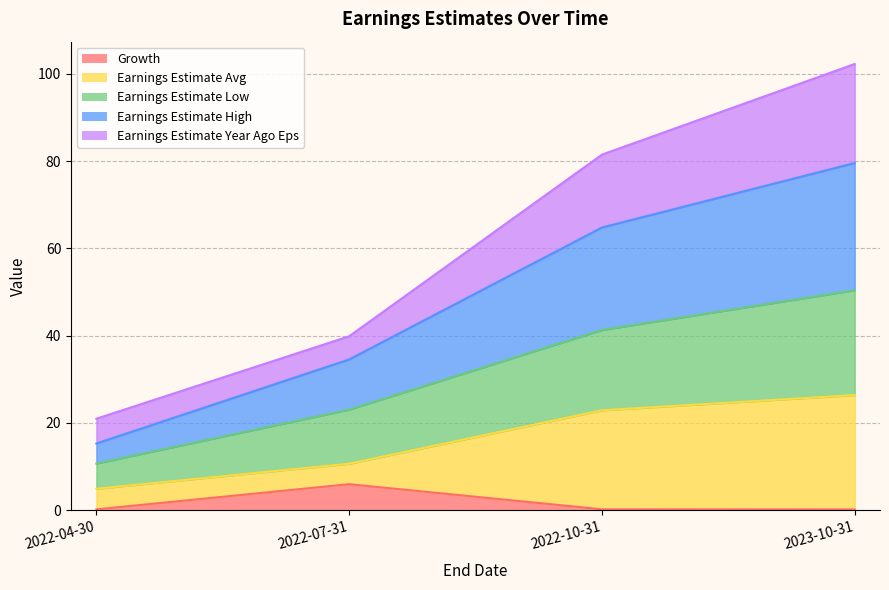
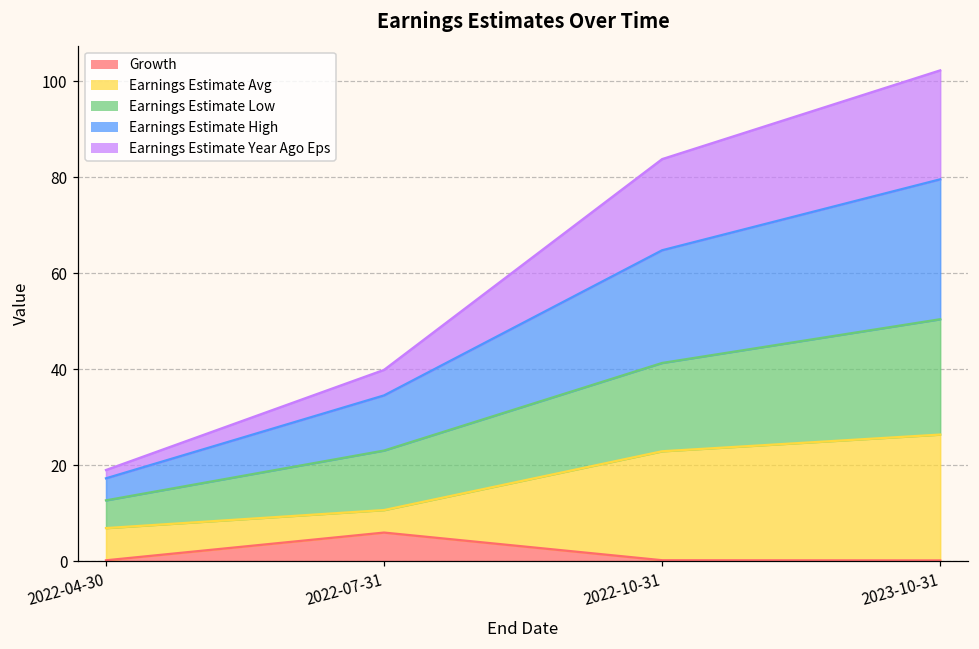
  {
    "Growth": {
      "2022-04-30": 0,
      "2022-07-31": 6,
      "2022-10-31": 0,
      "2023-10-31": 0
    },
    "Earnings Estimate Avg": {
-     "2022-04-30": 5,
+     "2022-04-30": 7,
      "2022-07-31": 5,
      "2022-10-31": 23,
      "2023-10-31": 26
    },
    "Earnings Estimate Low": {
      "2022-04-30": 6,
      "2022-07-31": 12,
      "2022-10-31": 18,
      "2023-10-31": 24
    },
    "Earnings Estimate High": {
      "2022-04-30": 5,
      "2022-07-31": 11,
      "2022-10-31": 23,
      "2023-10-31": 29
    },
    "Earnings Estimate Year Ago Eps": {
-     "2022-04-30": 6,
+     "2022-04-30": 2,
      "2022-07-31": 5,
-     "2022-10-31": 17,
+     "2022-10-31": 19,
      "2023-10-31": 23
    }
  }
